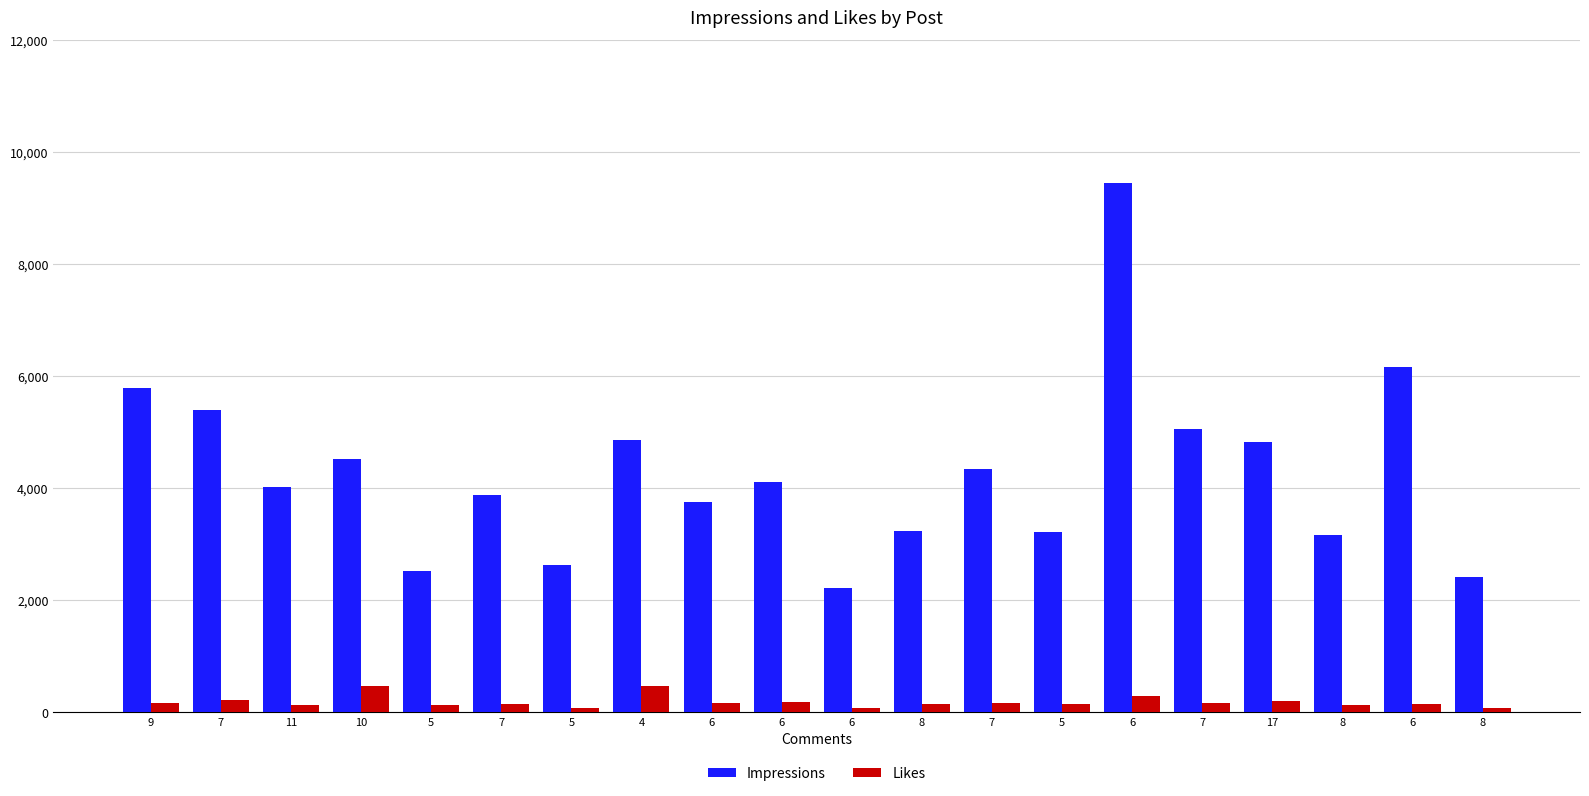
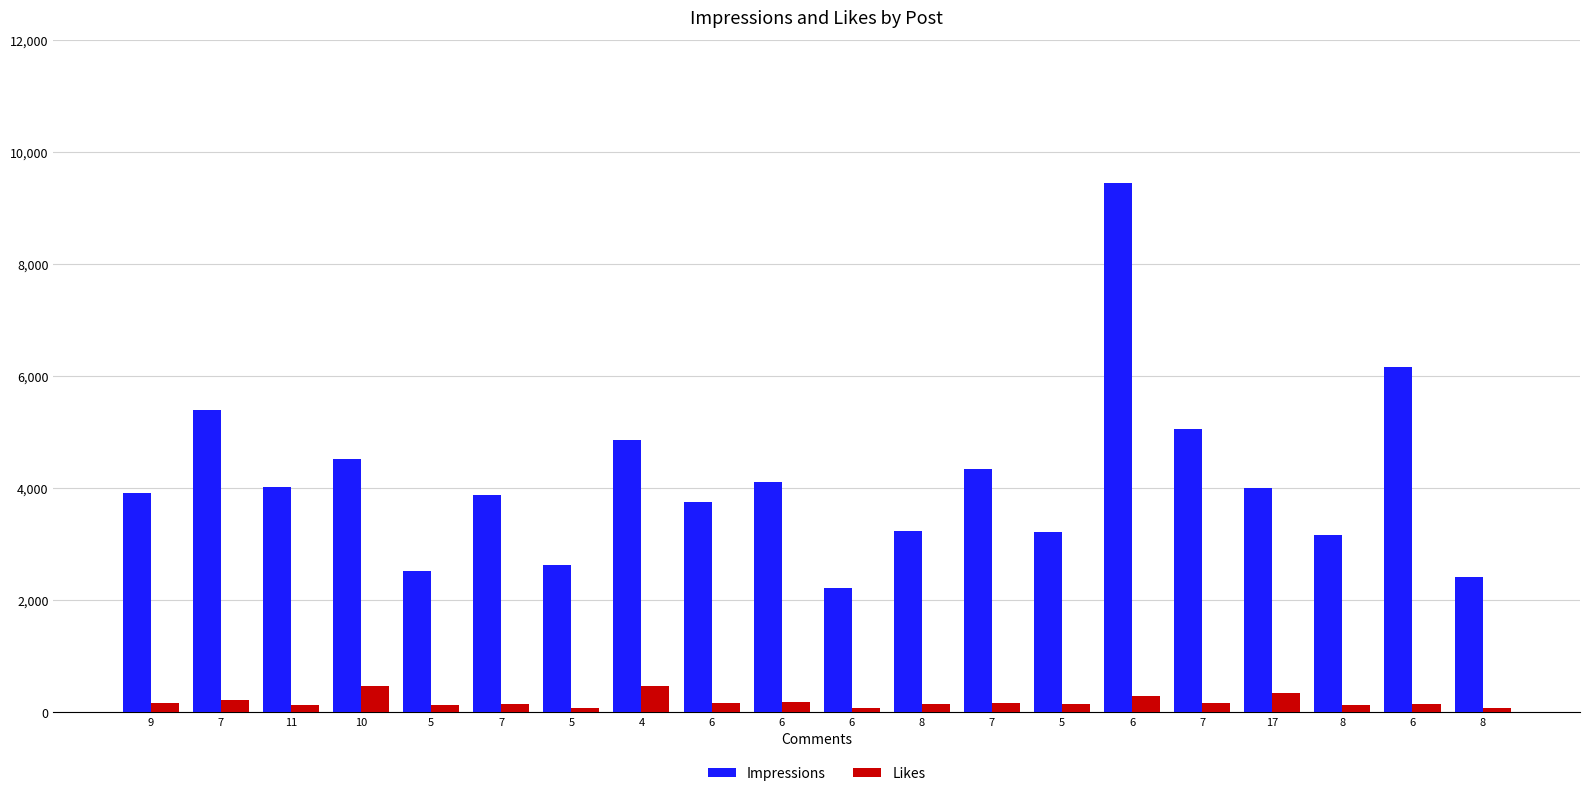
  {
    "Impressions": {
-     "9": "5,800",
+     "9": "3,900",
      "11": "4,000",
      "10": "4,500",
      "4": "4,900",
-     "17": "4,800"
+     "17": "4,000"
    },
    "Likes": {
      "9": "200",
      "11": "100",
      "10": "500",
      "4": "500",
-     "17": "200"
+     "17": "400"
    }
  }
